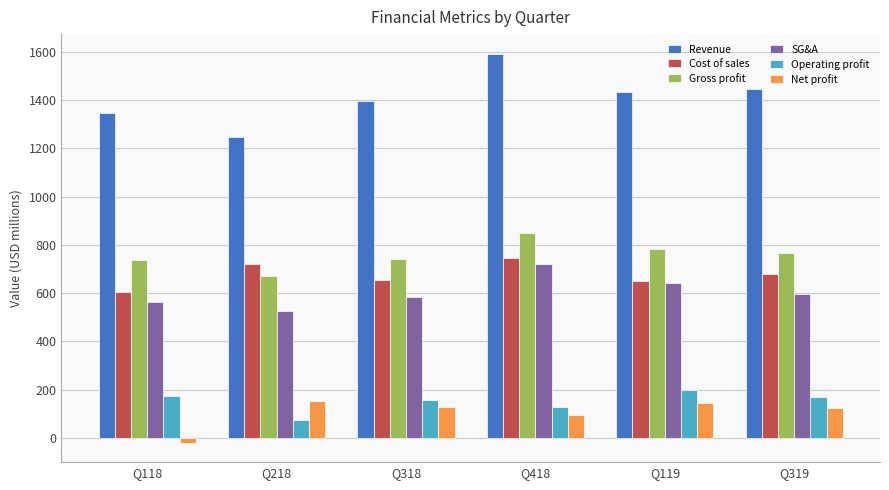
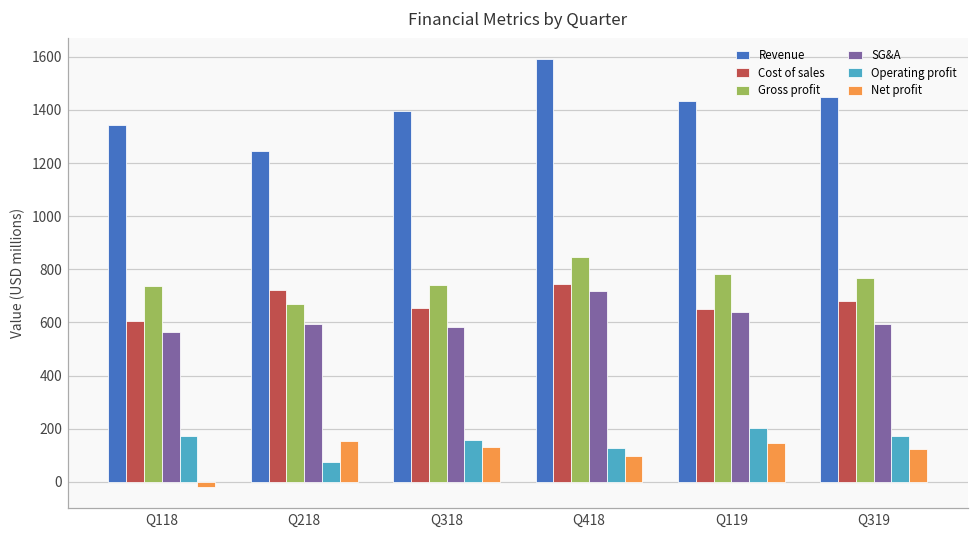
  {
    "Cost of sales": {
      "Q118": 610,
      "Q218": 720,
      "Q318": 650,
      "Q418": 740,
      "Q119": 650,
      "Q319": 680
    },
    "Gross profit": {
      "Q118": 740,
      "Q218": 670,
      "Q318": 740,
      "Q418": 850,
      "Q119": 780,
      "Q319": 770
    },
    "SG&A": {
      "Q118": 560,
-     "Q218": 530,
+     "Q218": 590,
      "Q318": 580,
      "Q418": 720,
      "Q119": 640,
      "Q319": 600
    },
    "Net profit": {
      "Q118": -20,
      "Q218": 150,
      "Q318": 130,
      "Q418": 100,
      "Q119": 150,
      "Q319": 120
    }
  }
